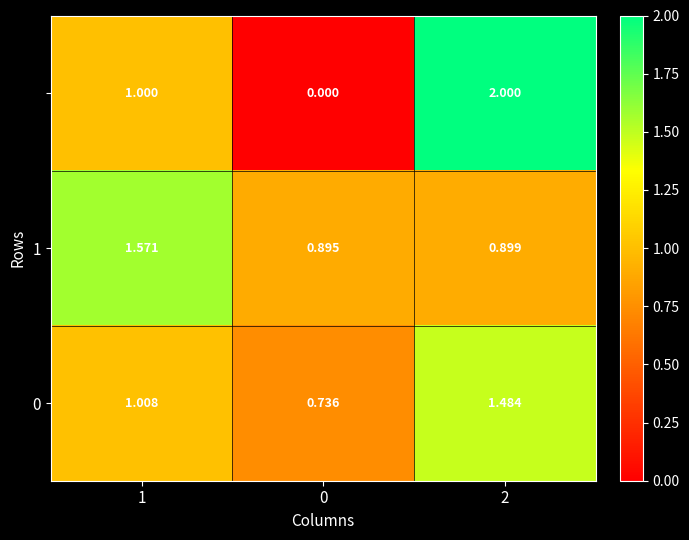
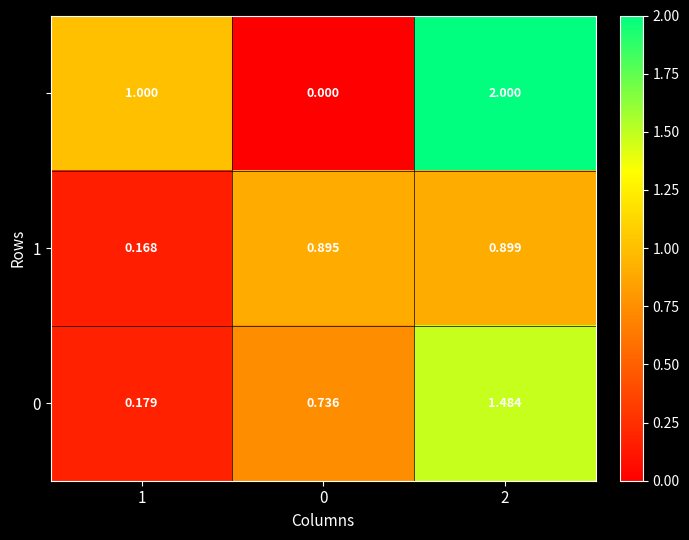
  {
    "1": {
-     "1": 1.571,
+     "1": 0.168,
      "0": 0.895,
      "2": 0.899
    },
    "0": {
-     "1": 1.008,
+     "1": 0.179,
      "0": 0.736,
      "2": 1.484
    }
  }
